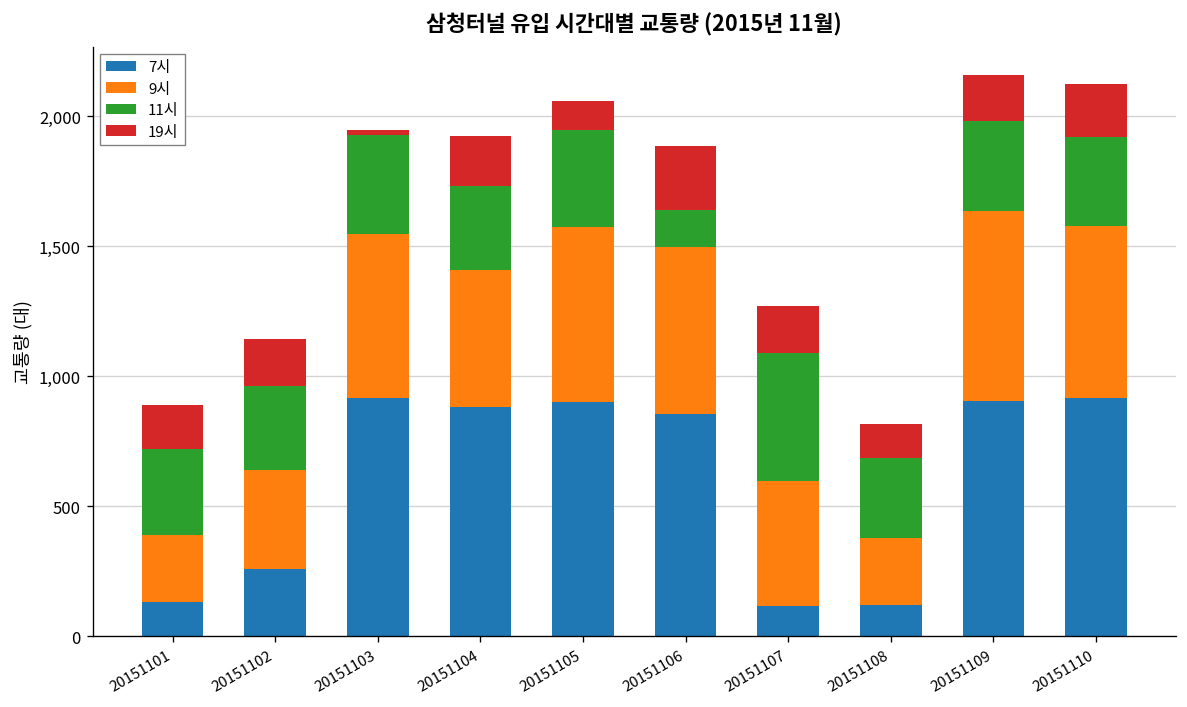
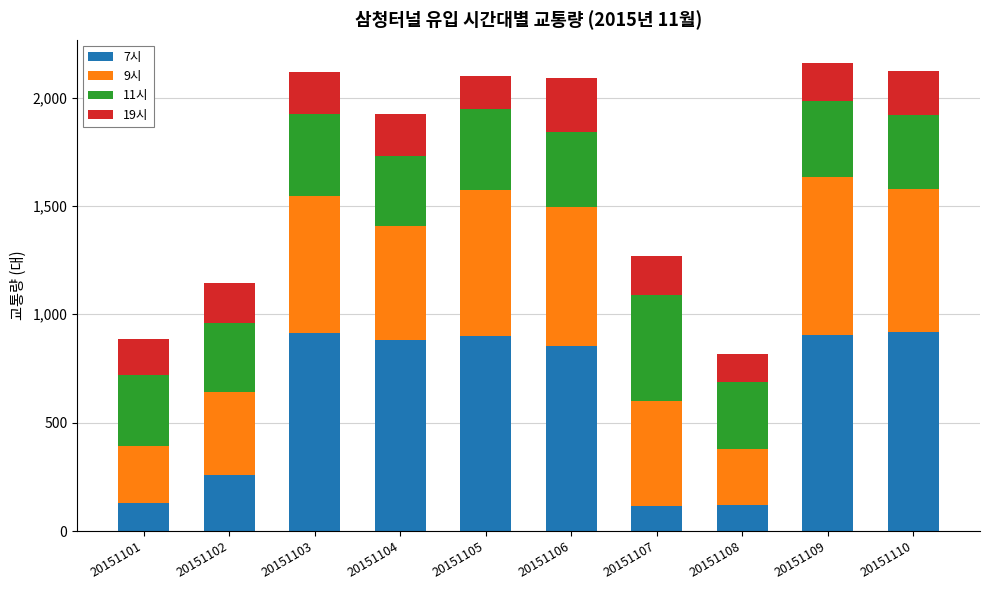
  {
    "7시": {
      "20151101": 130,
      "20151102": 260,
      "20151103": 920,
      "20151104": 880,
      "20151105": 900,
      "20151106": 860,
      "20151107": 120,
      "20151108": 120,
      "20151109": 910,
      "20151110": 920
    },
    "9시": {
      "20151101": 260,
      "20151102": 380,
      "20151103": 630,
      "20151104": 530,
      "20151105": 670,
      "20151106": 640,
      "20151107": 480,
      "20151108": 260,
      "20151109": 730,
      "20151110": 660
    },
    "11시": {
      "20151101": 330,
      "20151102": 320,
      "20151103": 380,
      "20151104": 320,
      "20151105": 370,
-     "20151106": 140,
+     "20151106": 350,
      "20151107": 490,
      "20151108": 310,
      "20151109": 350,
      "20151110": 340
    },
    "19시": {
      "20151101": 170,
      "20151102": 180,
-     "20151103": 20,
+     "20151103": 190,
      "20151104": 190,
-     "20151105": 110,
+     "20151105": 160,
      "20151106": 250,
      "20151107": 180,
      "20151108": 130,
      "20151109": 180,
      "20151110": 200
    }
  }
